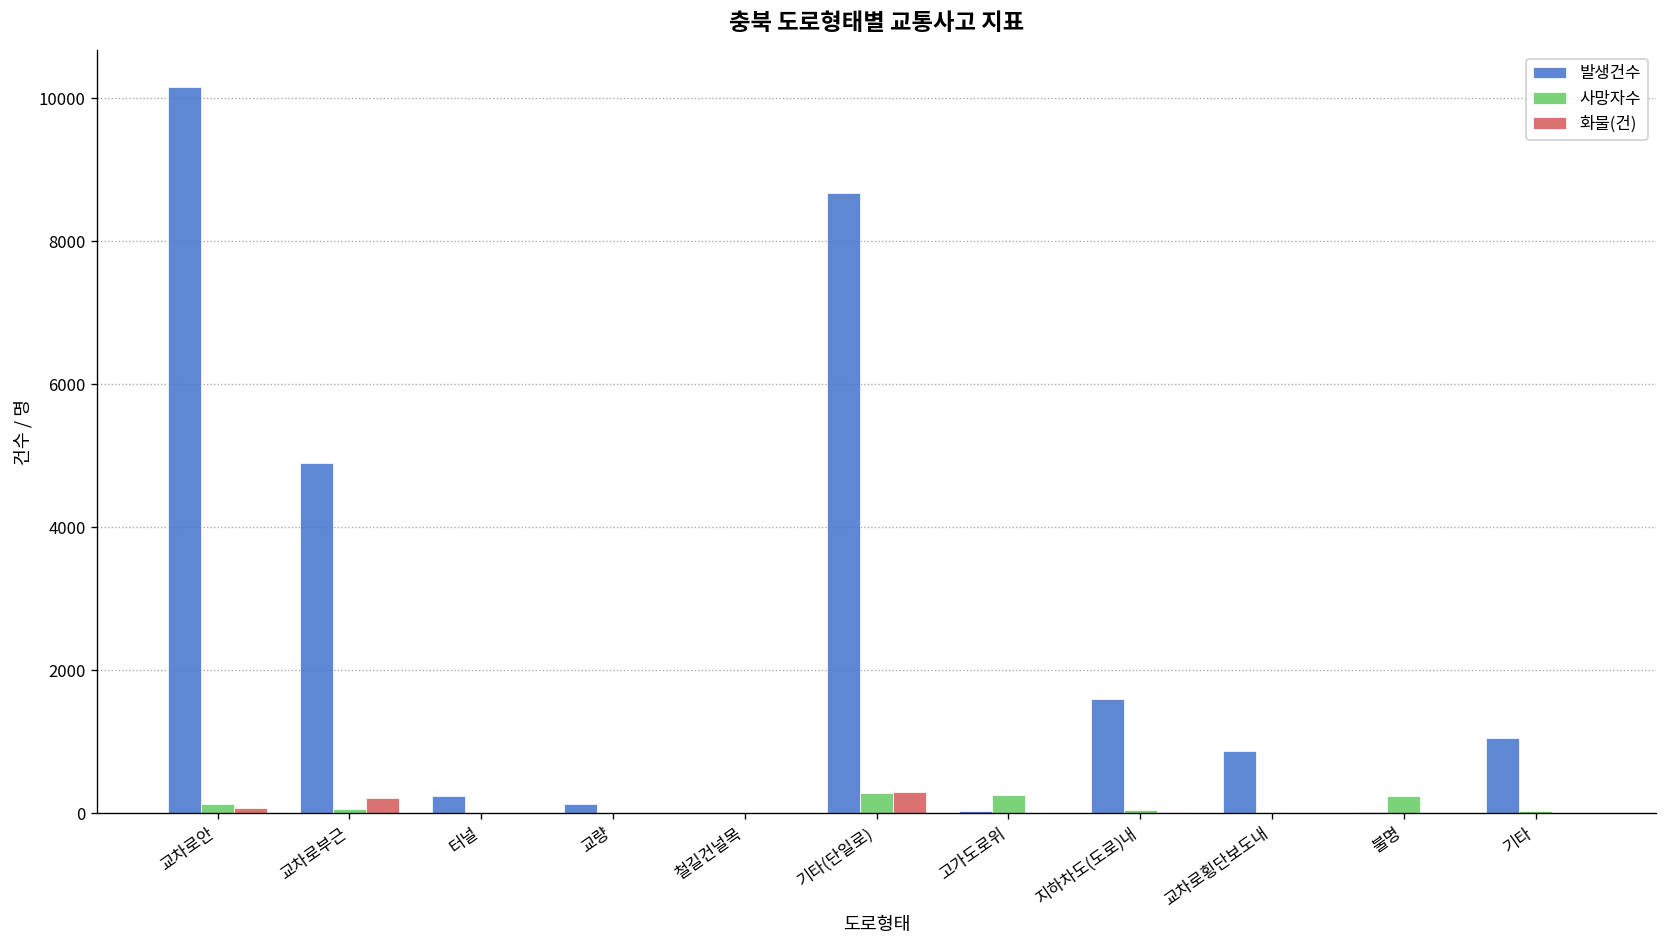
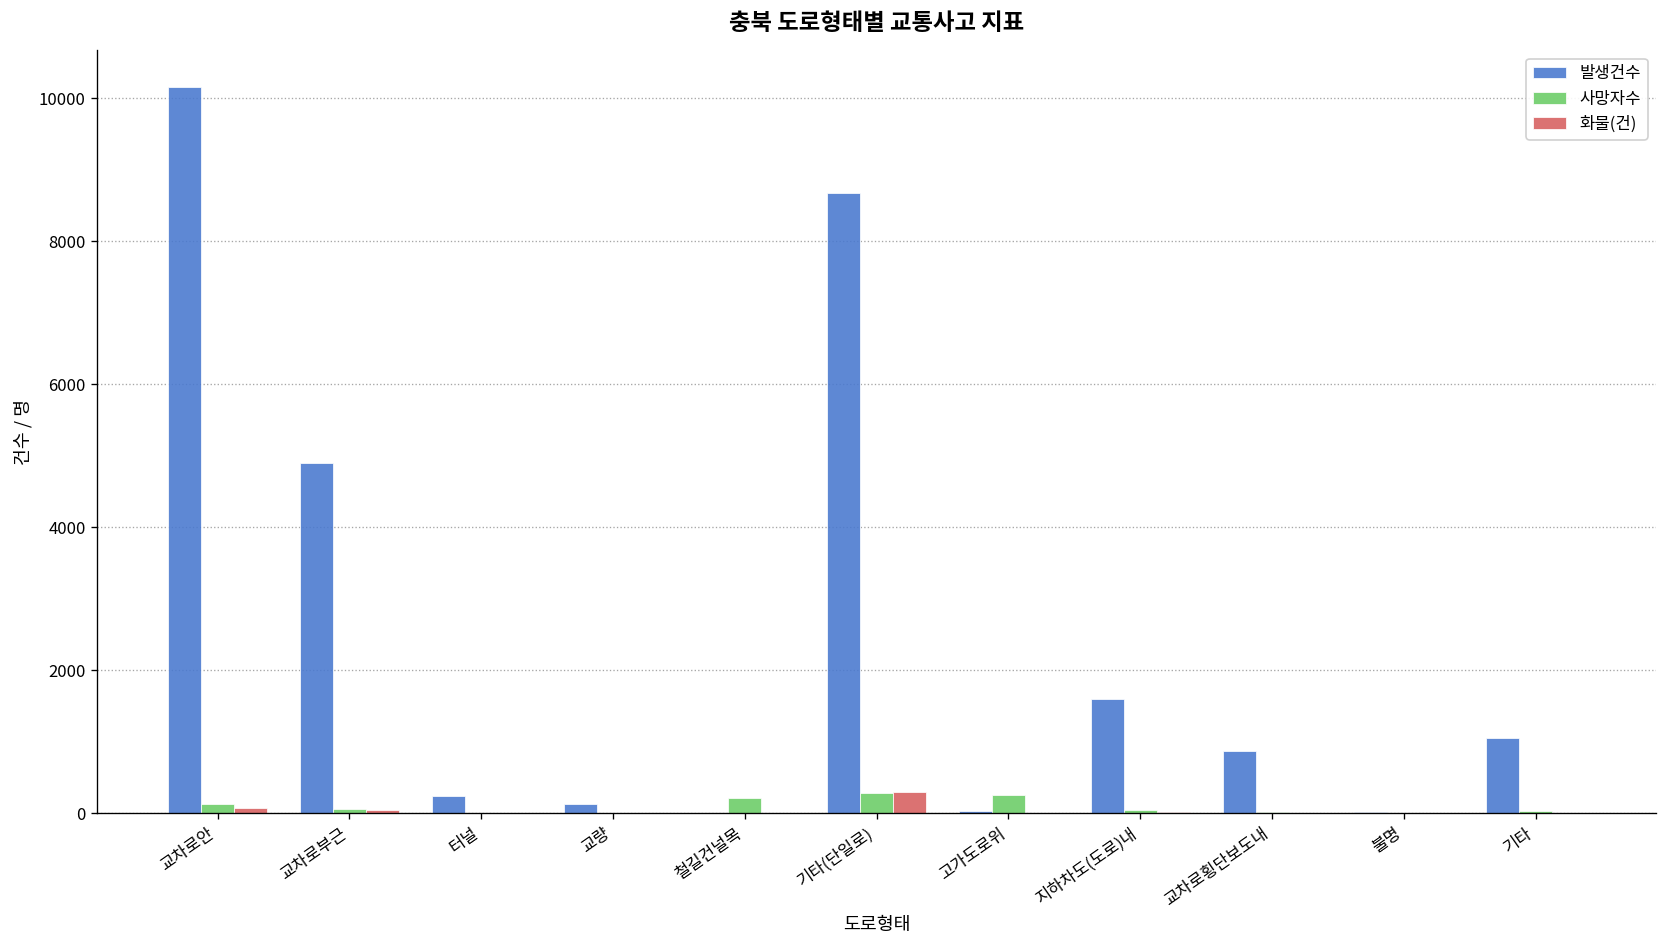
  {
    "발생건수": {
      "교차로안": 10200,
      "교차로부근": 4900,
      "터널": 200,
      "교량": 100,
      "기타(단일로)": 8700,
      "지하차도(도로)내": 1600,
      "교차로횡단보도내": 900,
      "기타": 1100
    },
    "사망자수": {
      "교차로안": 100,
      "교차로부근": 100,
-     "철길건널목": 0,
+     "철길건널목": 200,
      "기타(단일로)": 300,
      "고가도로위": 300,
      "지하차도(도로)내": 0,
-     "불명": 200
+     "불명": 0
    },
    "화물(건)": {
      "교차로안": 100,
-     "교차로부근": 200,
+     "교차로부근": 0,
      "철길건널목": 0,
      "기타(단일로)": 300,
      "불명": 0
    }
  }
